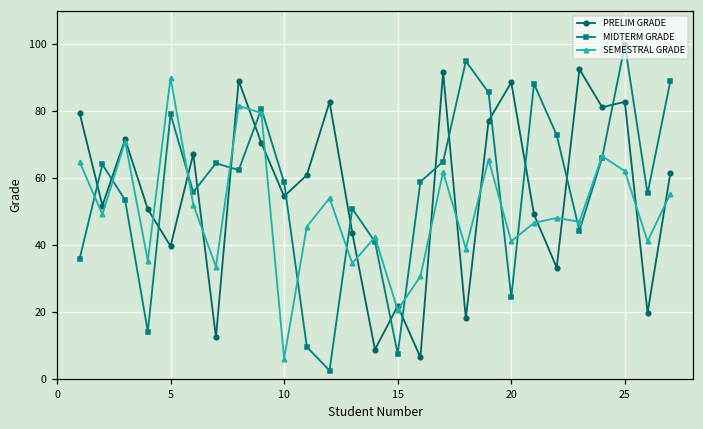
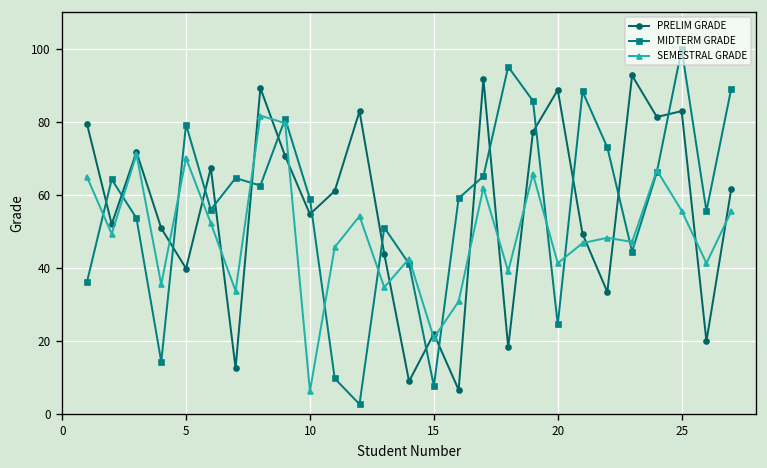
  {
    "SEMESTRAL GRADE": {
-     "5": 90,
+     "5": 70,
      "10": 6,
      "15": 21,
      "20": 41,
-     "25": 62
+     "25": 56
    }
  }
